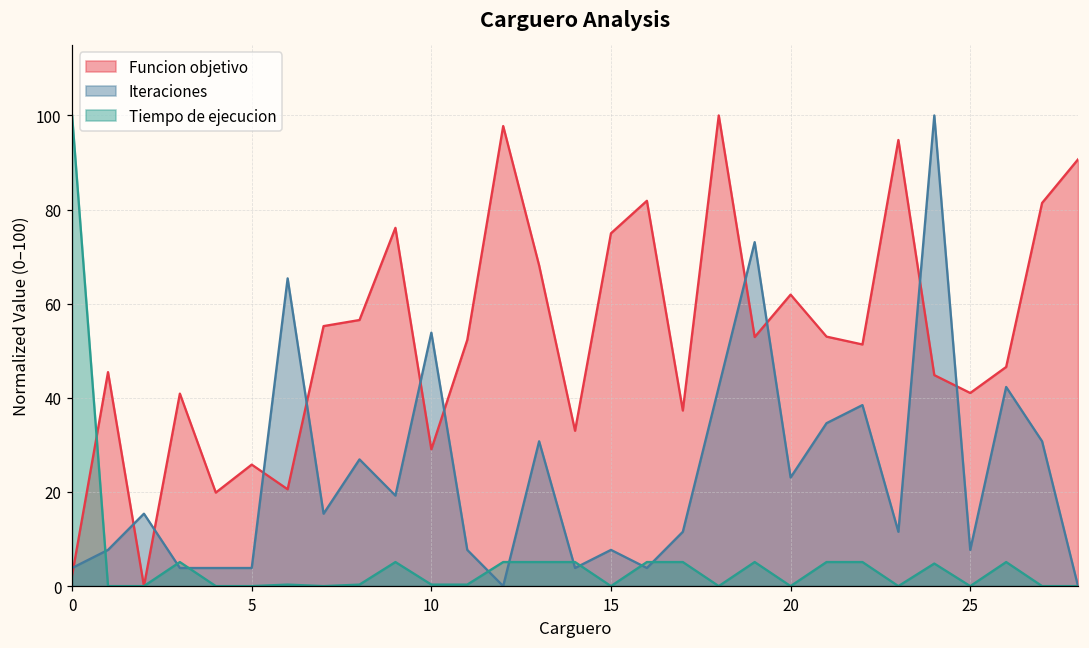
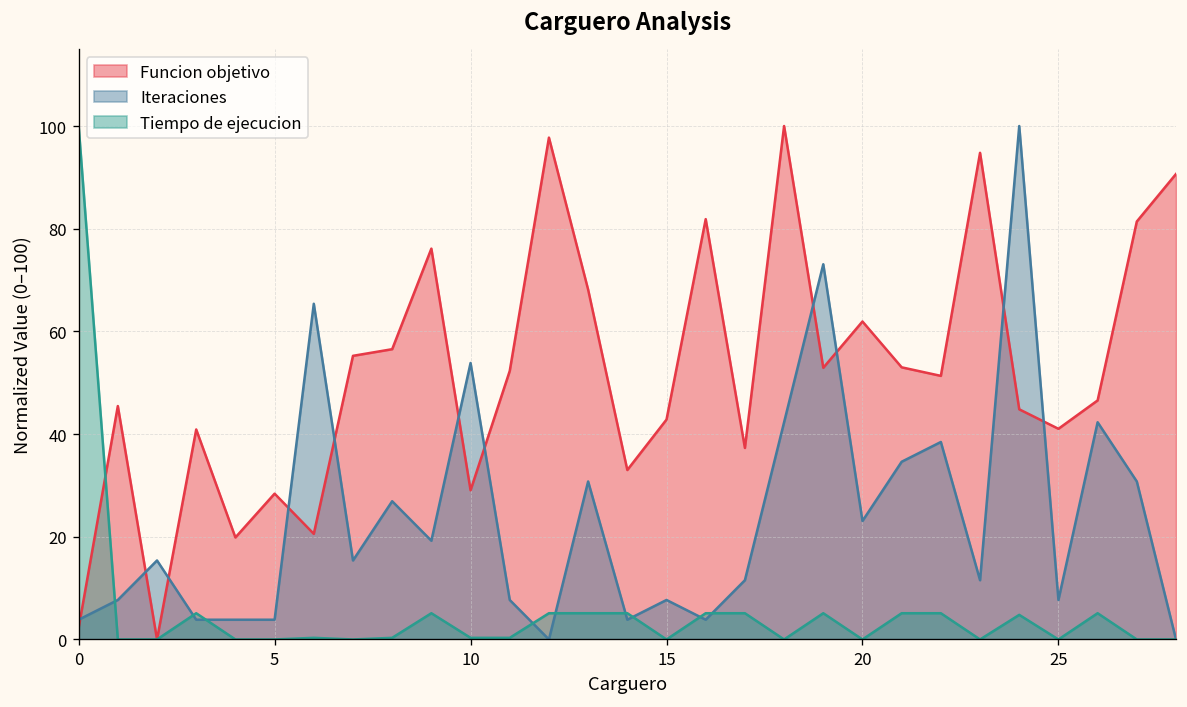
  {
    "Funcion objetivo": {
      "0": 2,
-     "5": 26,
+     "5": 28,
      "10": 29,
-     "15": 75,
+     "15": 43,
      "20": 62,
      "25": 41
    }
  }
